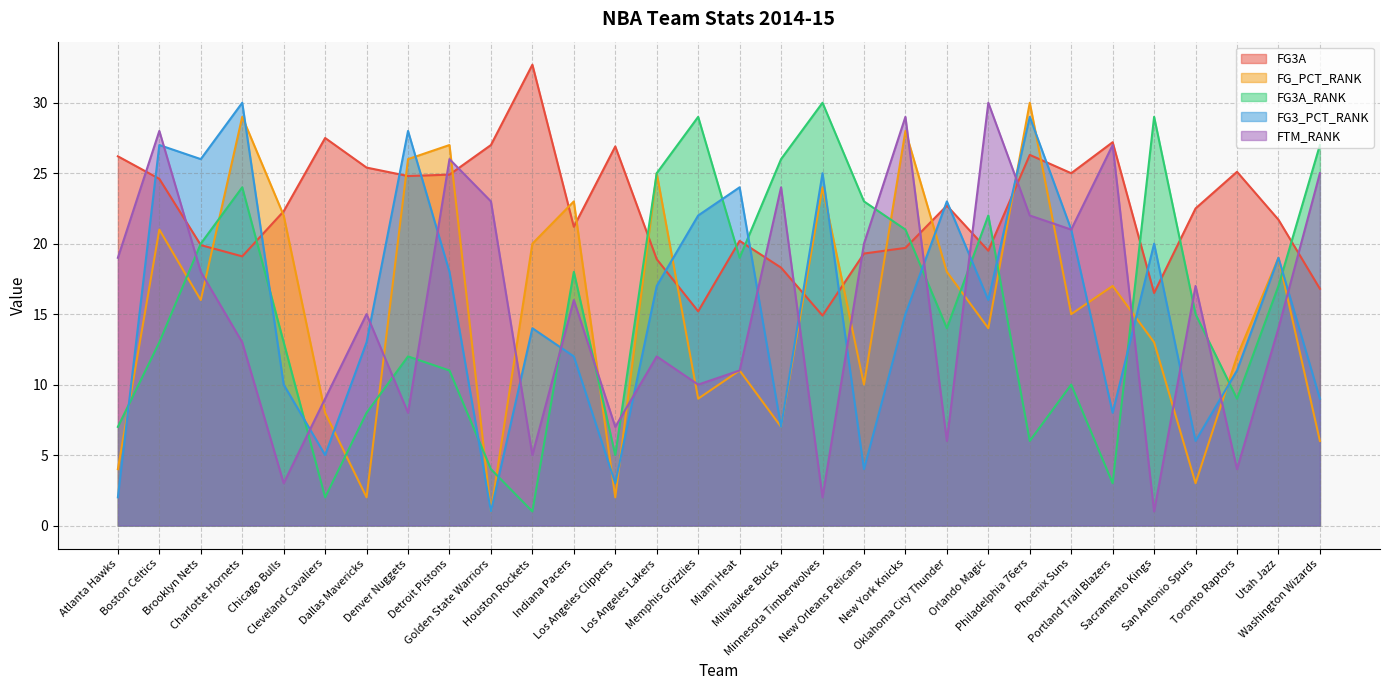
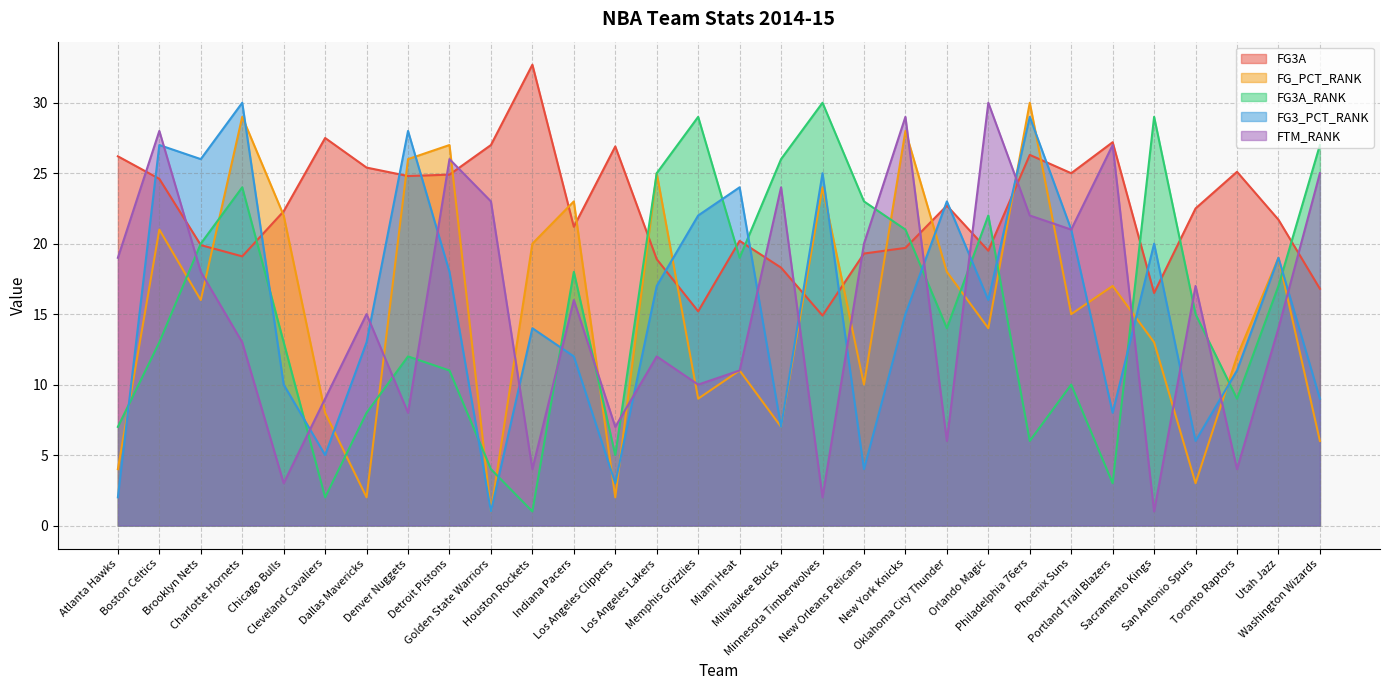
  {
    "FG3A": {
      "Atlanta Hawks": 26.2,
      "Boston Celtics": 24.6,
      "Charlotte Hornets": 19,
      "Chicago Bulls": 22.3,
      "Cleveland Cavaliers": 27.5,
      "Dallas Mavericks": 25.4,
      "Denver Nuggets": 24.8,
      "Detroit Pistons": 25,
      "Golden State Warriors": 27,
      "Houston Rockets": 32.7,
      "Indiana Pacers": 21.2,
      "Los Angeles Clippers": 27,
      "Los Angeles Lakers": 19,
      "Memphis Grizzlies": 15.2,
      "Miami Heat": 20.2,
      "Milwaukee Bucks": 18.3,
      "Minnesota Timberwolves": 15,
      "New Orleans Pelicans": 19.3,
      "New York Knicks": 19.7,
      "Oklahoma City Thunder": 22.7,
      "Orlando Magic": 19.5,
      "Philadelphia 76ers": 26.3,
      "Phoenix Suns": 25,
      "Portland Trail Blazers": 27.2,
      "Sacramento Kings": 16.5,
      "San Antonio Spurs": 22.5,
      "Toronto Raptors": 25,
      "Utah Jazz": 21.7,
      "Washington Wizards": 16.8
    },
    "FG_PCT_RANK": {
      "Atlanta Hawks": 4,
      "Boston Celtics": 21,
      "Brooklyn Nets": 16,
      "Charlotte Hornets": 29,
      "Chicago Bulls": 22,
      "Cleveland Cavaliers": 8,
      "Dallas Mavericks": 2,
      "Denver Nuggets": 26,
      "Detroit Pistons": 27,
      "Houston Rockets": 20,
      "Indiana Pacers": 23,
      "Los Angeles Clippers": 2,
      "Memphis Grizzlies": 9,
      "Minnesota Timberwolves": 24,
      "New Orleans Pelicans": 10,
      "New York Knicks": 28,
      "Oklahoma City Thunder": 18,
      "Orlando Magic": 14,
      "Philadelphia 76ers": 30,
      "Phoenix Suns": 15,
      "Portland Trail Blazers": 17,
      "Sacramento Kings": 13,
      "San Antonio Spurs": 3,
      "Toronto Raptors": 12,
      "Washington Wizards": 6
    },
    "FG3A_RANK": {
      "Atlanta Hawks": 7,
      "Boston Celtics": 13,
      "Charlotte Hornets": 24,
      "Chicago Bulls": 13,
      "Cleveland Cavaliers": 2,
      "Dallas Mavericks": 8,
      "Denver Nuggets": 12,
      "Detroit Pistons": 11,
      "Golden State Warriors": 4,
      "Houston Rockets": 1,
      "Indiana Pacers": 18,
      "Los Angeles Clippers": 5,
      "Memphis Grizzlies": 29,
      "Miami Heat": 19,
      "Milwaukee Bucks": 26,
      "Minnesota Timberwolves": 30,
      "New Orleans Pelicans": 23,
      "New York Knicks": 21,
      "Oklahoma City Thunder": 14,
      "Orlando Magic": 22,
      "Philadelphia 76ers": 6,
      "Phoenix Suns": 10,
      "Portland Trail Blazers": 3,
      "Sacramento Kings": 29,
      "San Antonio Spurs": 15,
      "Toronto Raptors": 9,
      "Utah Jazz": 17
    },
    "FG3_PCT_RANK": {
      "Atlanta Hawks": 2,
      "Boston Celtics": 27,
      "Brooklyn Nets": 26,
      "Charlotte Hornets": 30,
      "Chicago Bulls": 10,
      "Cleveland Cavaliers": 5,
      "Dallas Mavericks": 13,
      "Denver Nuggets": 28,
      "Detroit Pistons": 18,
      "Houston Rockets": 14,
      "Indiana Pacers": 12,
      "Los Angeles Clippers": 3,
      "Los Angeles Lakers": 17,
      "Memphis Grizzlies": 22,
      "Miami Heat": 24,
      "Minnesota Timberwolves": 25,
      "New Orleans Pelicans": 4,
      "New York Knicks": 15,
      "Oklahoma City Thunder": 23,
      "Orlando Magic": 16,
      "Philadelphia 76ers": 29,
      "Portland Trail Blazers": 8,
      "Sacramento Kings": 20,
      "San Antonio Spurs": 6,
      "Toronto Raptors": 11,
      "Washington Wizards": 9
    },
    "FTM_RANK": {
      "Atlanta Hawks": 19,
      "Boston Celtics": 28,
      "Brooklyn Nets": 18,
      "Charlotte Hornets": 13,
      "Chicago Bulls": 3,
      "Cleveland Cavaliers": 9,
      "Dallas Mavericks": 15,
      "Denver Nuggets": 8,
      "Detroit Pistons": 26,
      "Golden State Warriors": 23,
-     "Houston Rockets": 5,
+     "Houston Rockets": 4,
      "Indiana Pacers": 16,
      "Los Angeles Clippers": 7,
      "Los Angeles Lakers": 12,
      "Memphis Grizzlies": 10,
      "Milwaukee Bucks": 24,
      "Minnesota Timberwolves": 2,
      "New Orleans Pelicans": 20,
      "New York Knicks": 29,
      "Oklahoma City Thunder": 6,
      "Orlando Magic": 30,
      "Philadelphia 76ers": 22,
      "Portland Trail Blazers": 27,
      "Sacramento Kings": 1,
      "San Antonio Spurs": 17,
      "Toronto Raptors": 4,
      "Utah Jazz": 14,
      "Washington Wizards": 25
    }
  }
